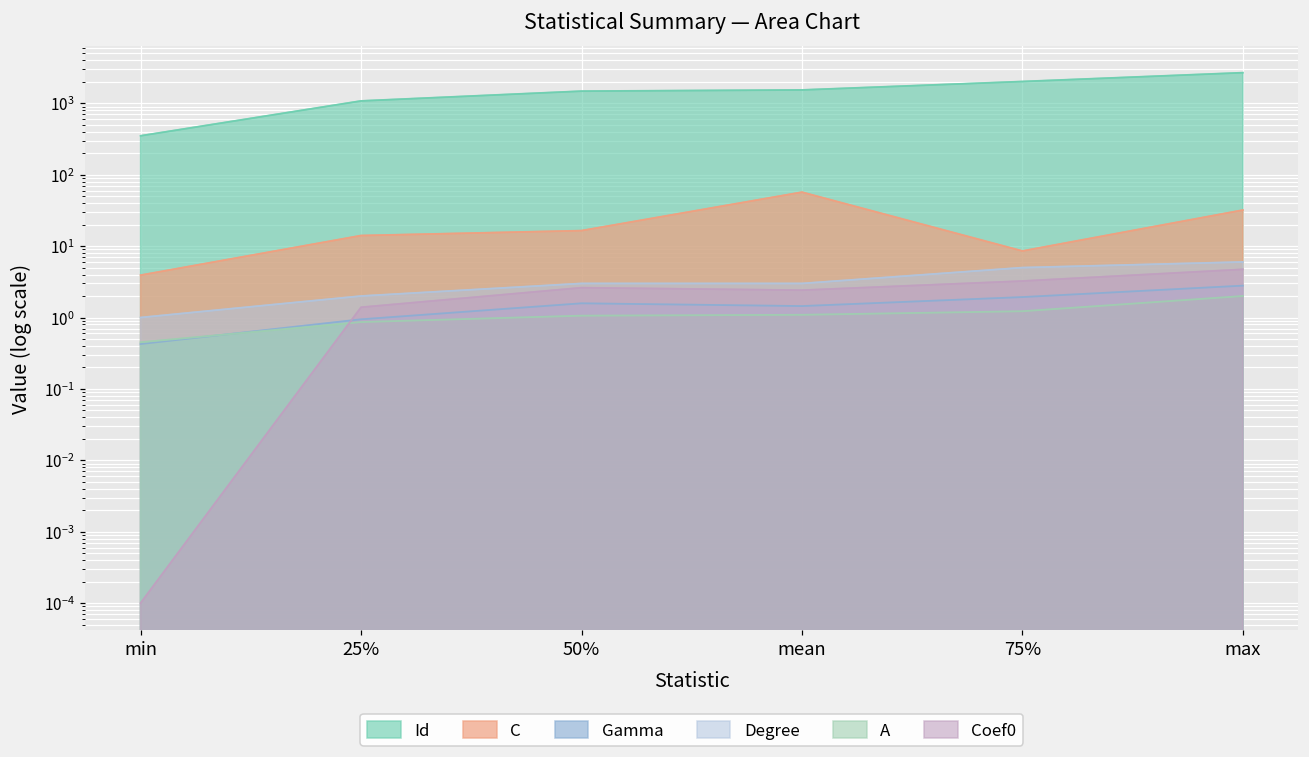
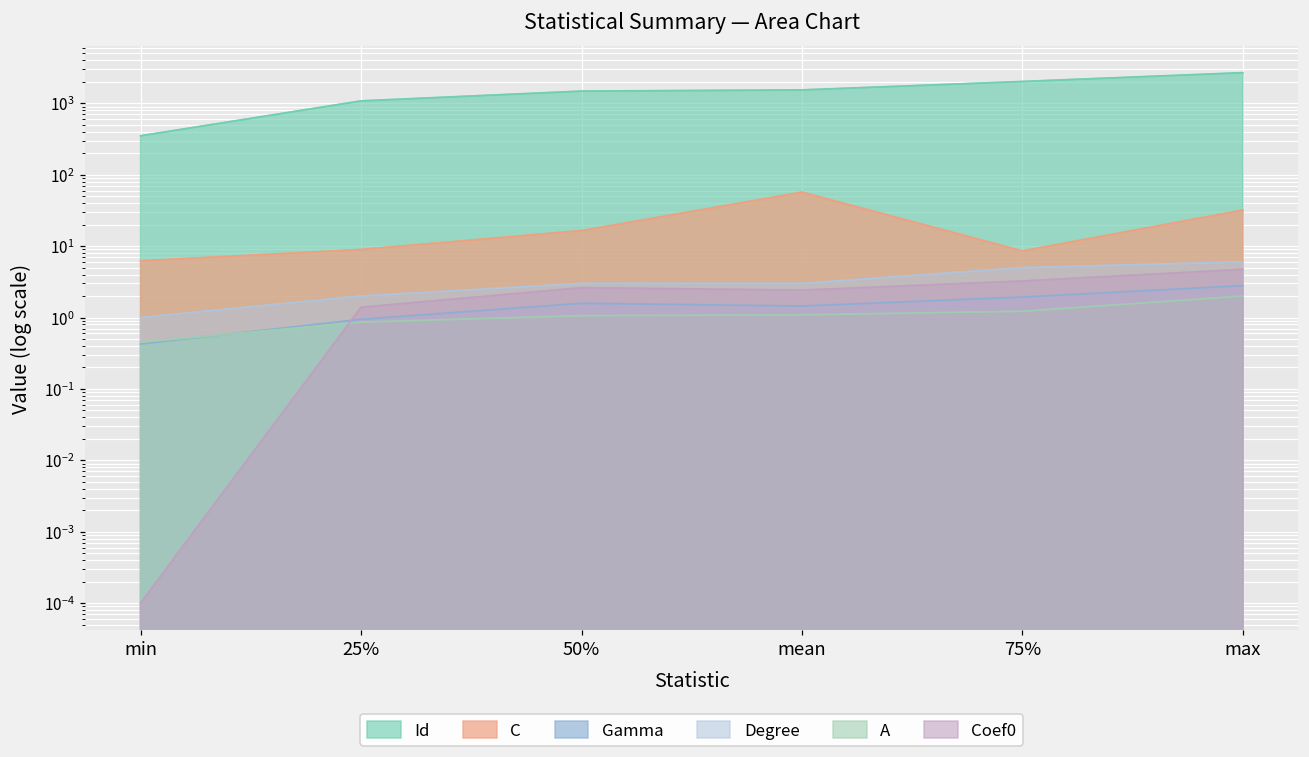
  {
    "C": {
-     "min": 4,
-     "25%": 14,
+     "min": 6,
+     "25%": 9,
      "50%": 16,
      "mean": 60,
      "75%": 9,
      "max": 30
    }
  }
